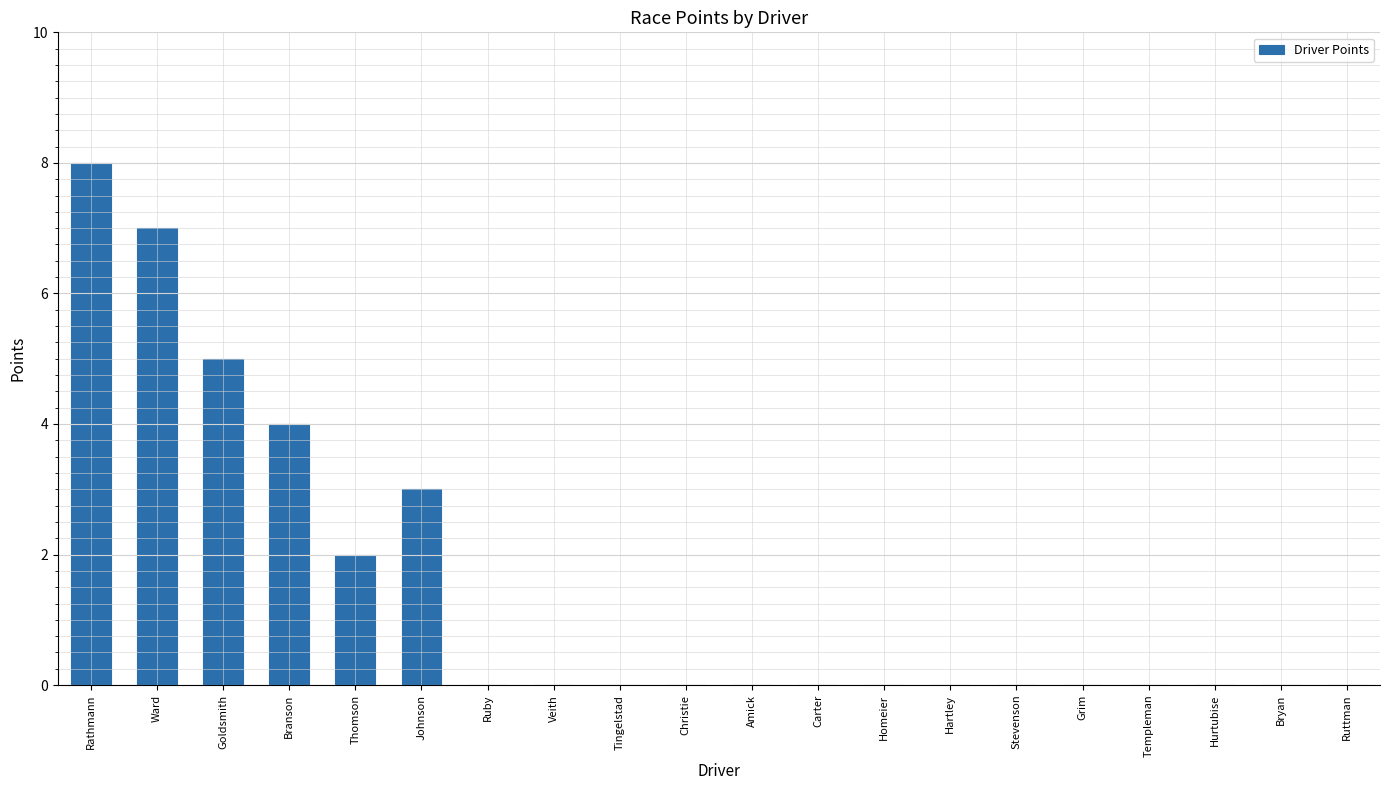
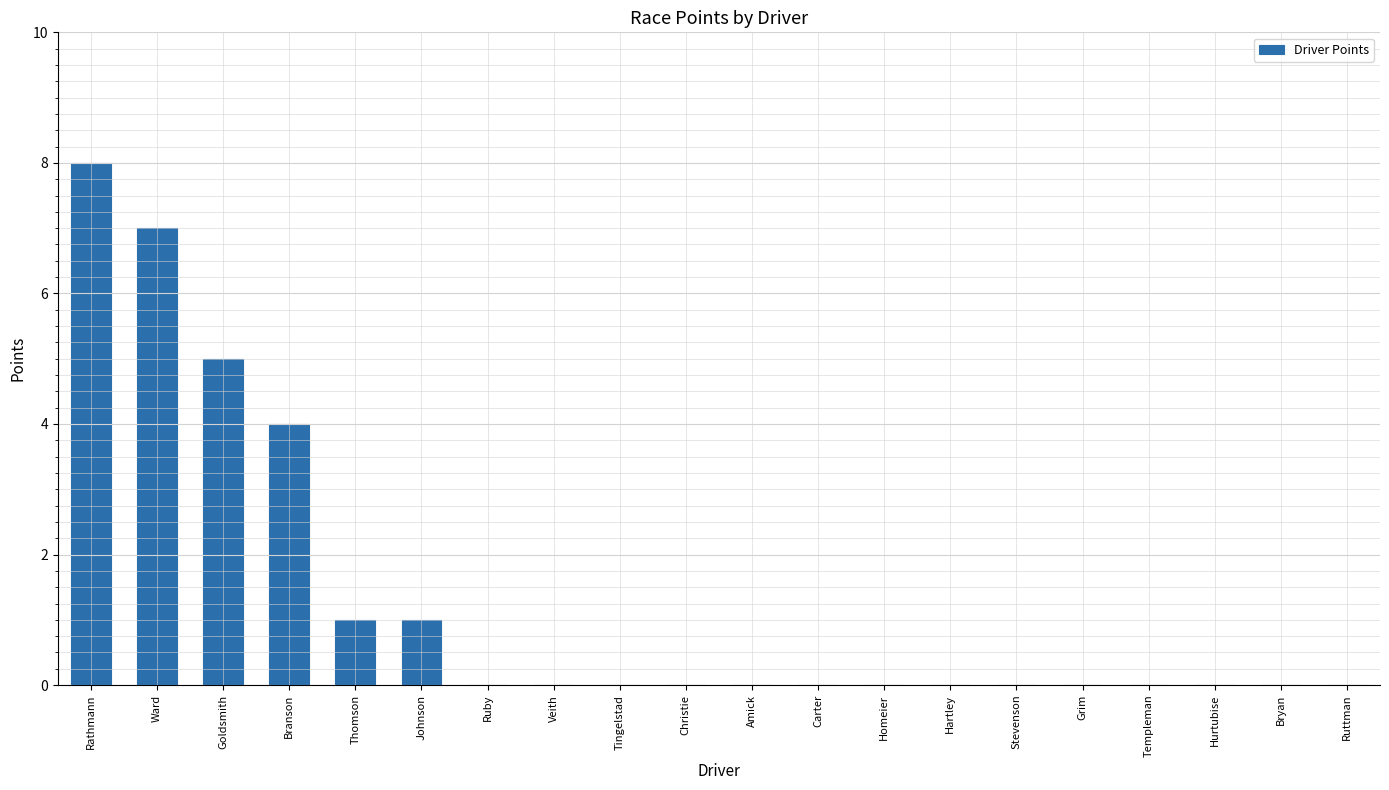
  {
    "Rathmann": 8,
    "Ward": 7,
    "Goldsmith": 5,
    "Branson": 4,
-   "Thomson": 2,
-   "Johnson": 3,
+   "Thomson": 1,
+   "Johnson": 1,
    "Ruby": 0,
    "Veith": 0,
    "Tingelstad": 0,
    "Christie": 0,
    "Amick": 0,
    "Carter": 0,
    "Homeier": 0,
    "Hartley": 0,
    "Stevenson": 0,
    "Grim": 0,
    "Templeman": 0,
    "Hurtubise": 0,
    "Bryan": 0,
    "Ruttman": 0
  }
